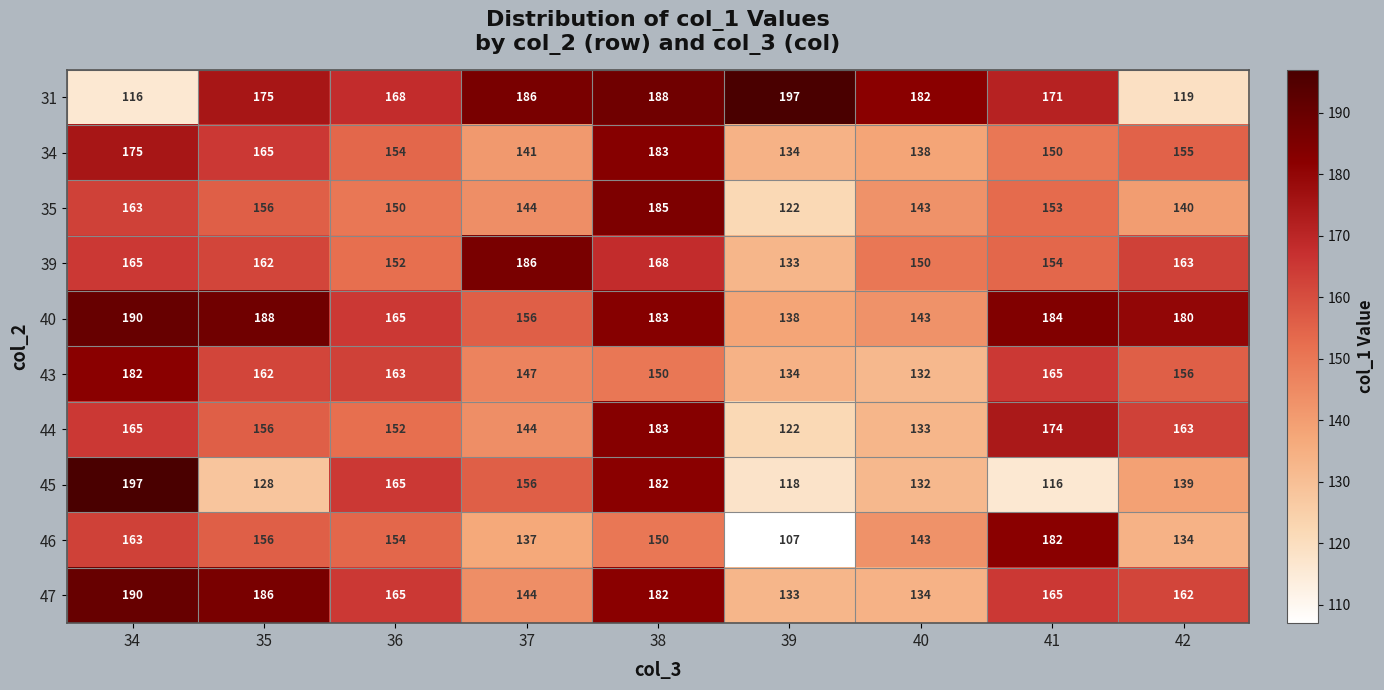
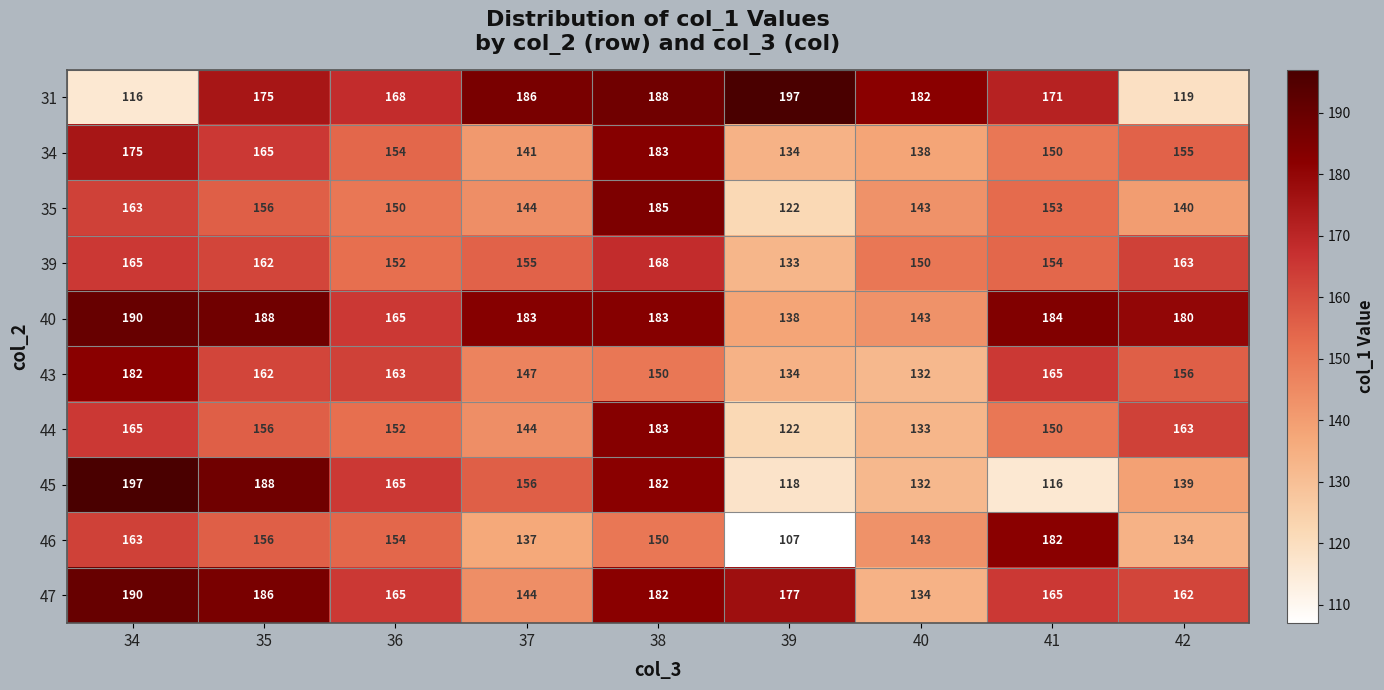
  {
    "31": {
      "34": 116,
      "35": 175,
      "36": 168,
      "37": 186,
      "38": 188,
      "39": 197,
      "40": 182,
      "41": 171,
      "42": 119
    },
    "34": {
      "34": 175,
      "35": 165,
      "36": 154,
      "37": 141,
      "38": 183,
      "39": 134,
      "40": 138,
      "41": 150,
      "42": 155
    },
    "35": {
      "34": 163,
      "35": 156,
      "36": 150,
      "37": 144,
      "38": 185,
      "39": 122,
      "40": 143,
      "41": 153,
      "42": 140
    },
    "39": {
      "34": 165,
      "35": 162,
      "36": 152,
-     "37": 186,
+     "37": 155,
      "38": 168,
      "39": 133,
      "40": 150,
      "41": 154,
      "42": 163
    },
    "40": {
      "34": 190,
      "35": 188,
      "36": 165,
-     "37": 156,
+     "37": 183,
      "38": 183,
      "39": 138,
      "40": 143,
      "41": 184,
      "42": 180
    },
    "43": {
      "34": 182,
      "35": 162,
      "36": 163,
      "37": 147,
      "38": 150,
      "39": 134,
      "40": 132,
      "41": 165,
      "42": 156
    },
    "44": {
      "34": 165,
      "35": 156,
      "36": 152,
      "37": 144,
      "38": 183,
      "39": 122,
      "40": 133,
-     "41": 174,
+     "41": 150,
      "42": 163
    },
    "45": {
      "34": 197,
-     "35": 128,
+     "35": 188,
      "36": 165,
      "37": 156,
      "38": 182,
      "39": 118,
      "40": 132,
      "41": 116,
      "42": 139
    },
    "46": {
      "34": 163,
      "35": 156,
      "36": 154,
      "37": 137,
      "38": 150,
      "39": 107,
      "40": 143,
      "41": 182,
      "42": 134
    },
    "47": {
      "34": 190,
      "35": 186,
      "36": 165,
      "37": 144,
      "38": 182,
-     "39": 133,
+     "39": 177,
      "40": 134,
      "41": 165,
      "42": 162
    }
  }
